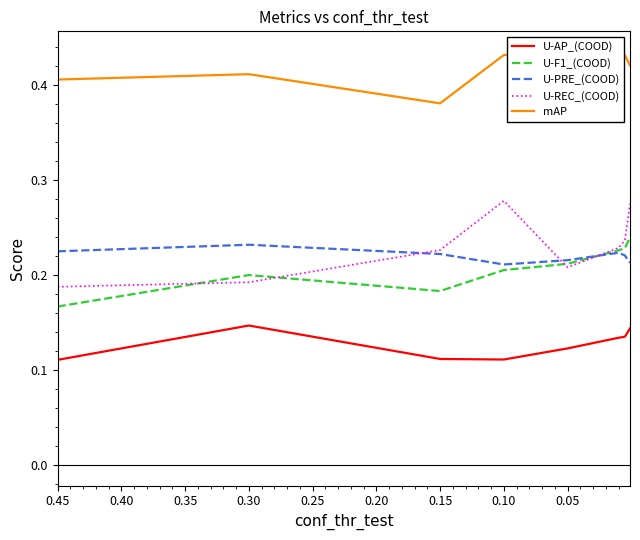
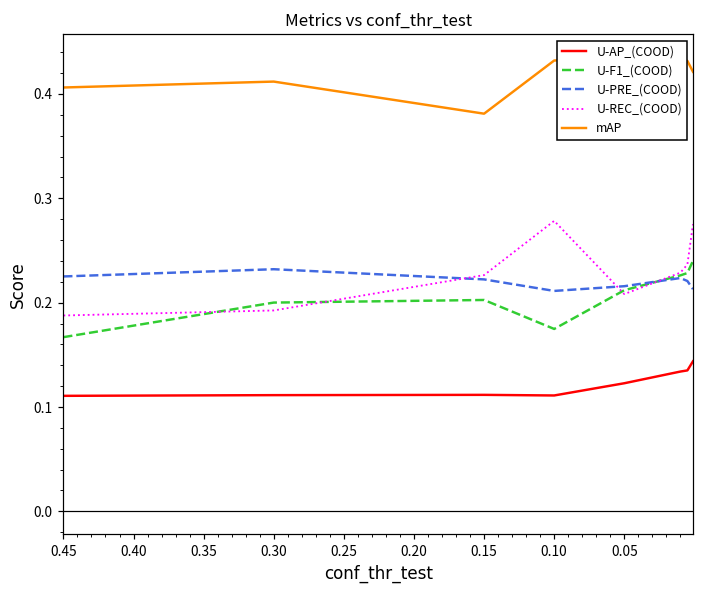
  {
    "U-AP_(COOD)": {
      "0.45": 0.11,
-     "0.30": 0.15,
+     "0.30": 0.11,
      "0.15": 0.11,
      "0.10": 0.11,
      "0.05": 0.12
    },
    "U-F1_(COOD)": {
      "0.45": 0.17,
      "0.30": 0.20,
-     "0.15": 0.18,
-     "0.10": 0.21,
+     "0.15": 0.20,
+     "0.10": 0.17,
      "0.05": 0.21
    },
    "U-PRE_(COOD)": {
      "0.45": 0.23,
      "0.30": 0.23,
      "0.15": 0.22,
      "0.10": 0.21,
      "0.05": 0.22
    },
    "U-REC_(COOD)": {
      "0.45": 0.19,
      "0.30": 0.19,
      "0.15": 0.23,
      "0.10": 0.28,
      "0.05": 0.21
    },
    "mAP": {
      "0.45": 0.41,
      "0.30": 0.41,
      "0.15": 0.38,
      "0.10": 0.43
    }
  }
